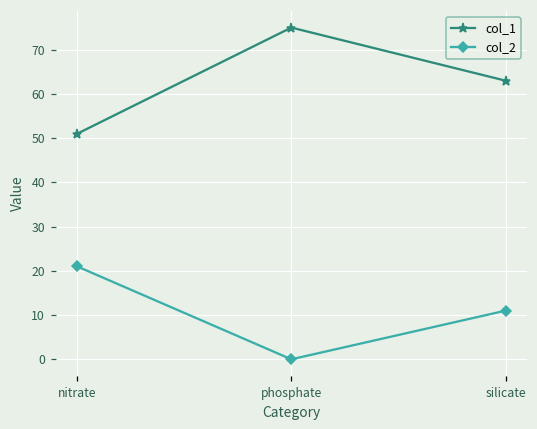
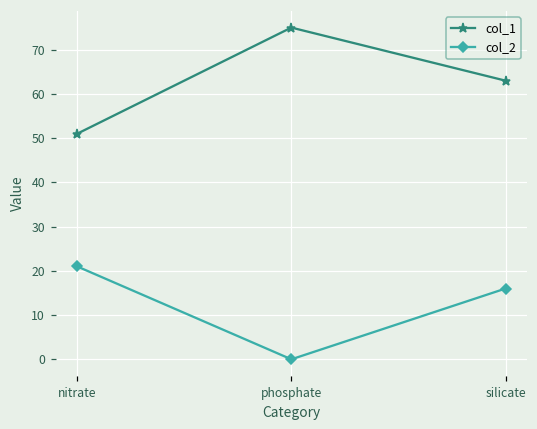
  {
    "col_1": {
      "nitrate": 51,
      "phosphate": 75,
      "silicate": 63
    },
    "col_2": {
      "nitrate": 21,
      "phosphate": 0,
-     "silicate": 11
+     "silicate": 16
    }
  }
